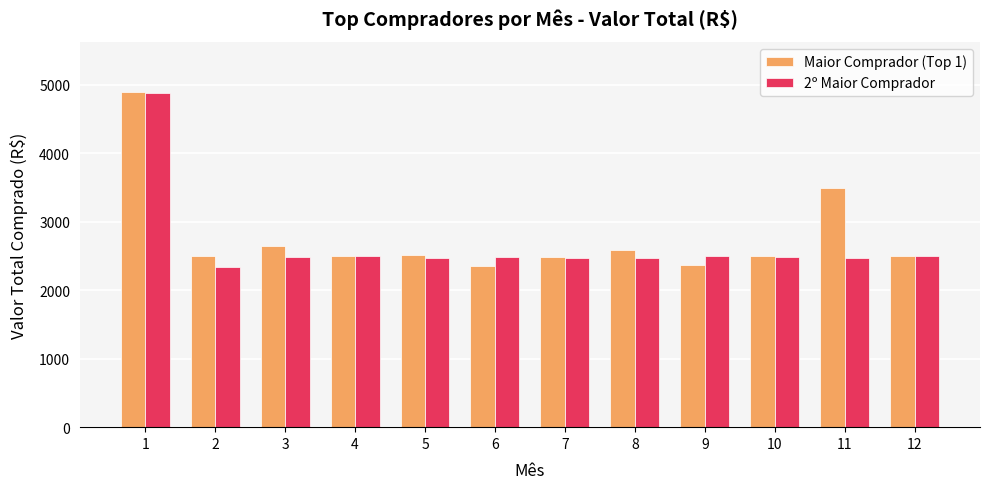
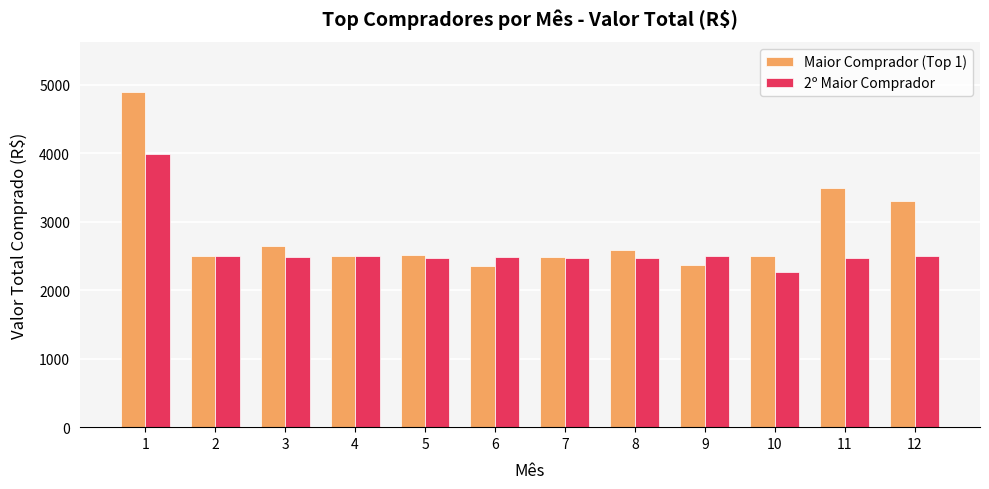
  {
    "Maior Comprador (Top 1)": {
      "1": 4900,
      "2": 2500,
      "3": 2600,
      "4": 2500,
      "5": 2500,
      "6": 2300,
      "7": 2500,
      "8": 2600,
      "9": 2400,
      "10": 2500,
      "11": 3500,
-     "12": 2500
+     "12": 3300
    },
    "2º Maior Comprador": {
-     "1": 4900,
-     "2": 2300,
+     "1": 4000,
+     "2": 2500,
      "3": 2500,
      "4": 2500,
      "5": 2500,
      "6": 2500,
      "7": 2500,
      "8": 2500,
      "9": 2500,
-     "10": 2500,
+     "10": 2300,
      "11": 2500,
      "12": 2500
    }
  }
